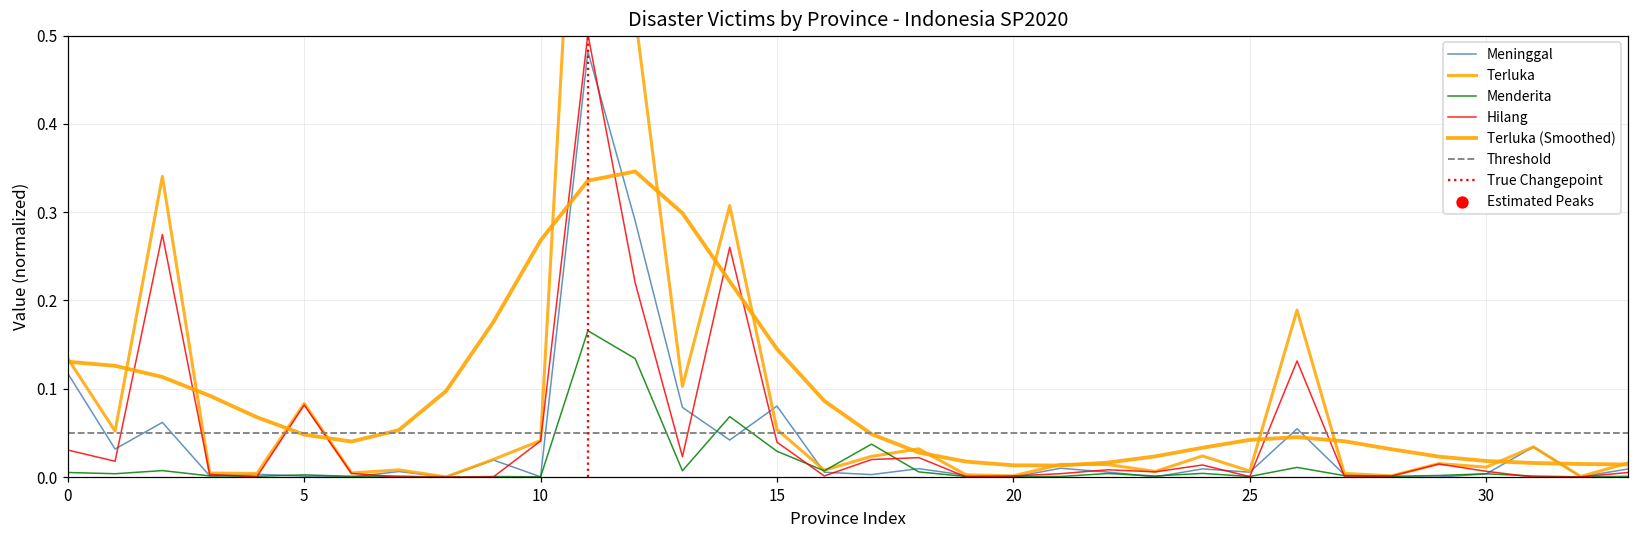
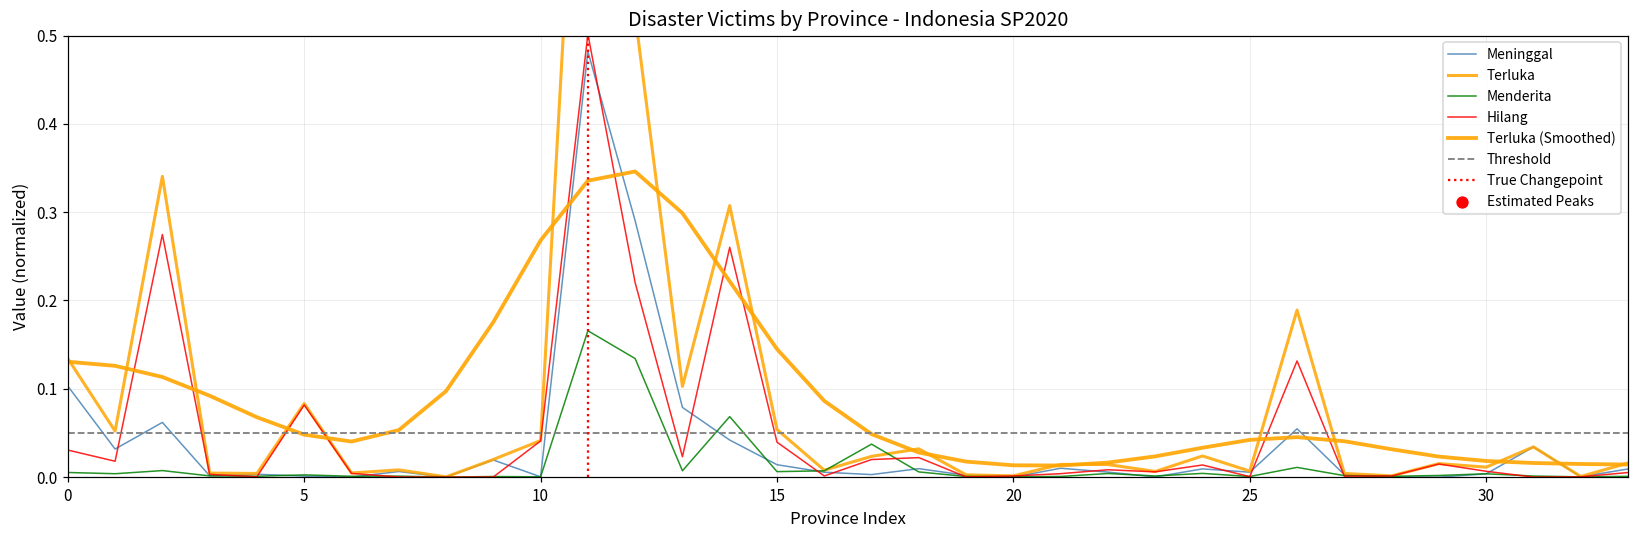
  {
    "Meninggal": {
-     "0": 0.12,
-     "15": 0.08
+     "0": 0.10,
+     "15": 0.01
    },
    "Menderita": {
      "0": 0.01,
-     "15": 0.03
+     "15": 0.01
    }
  }
